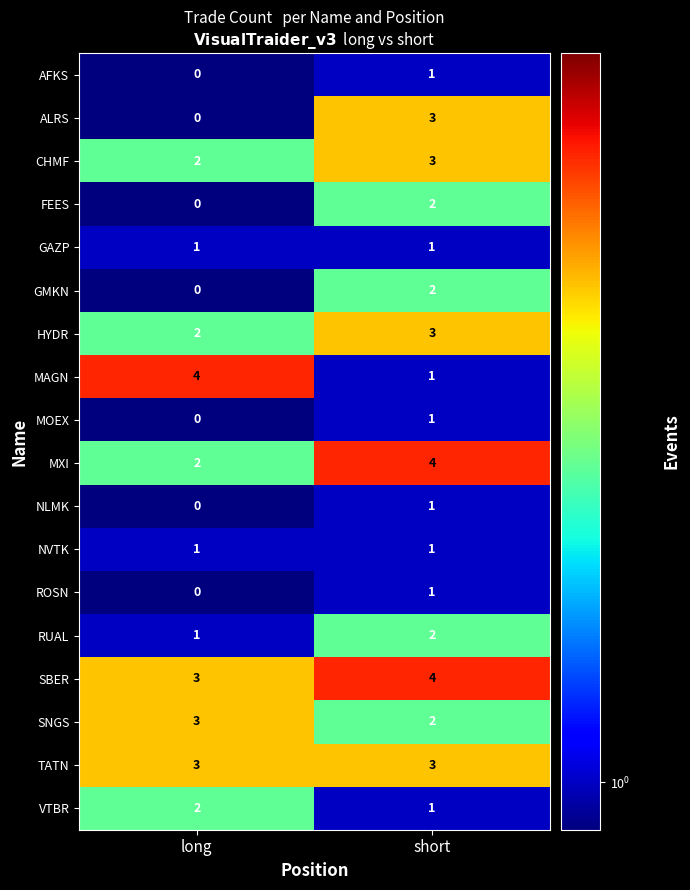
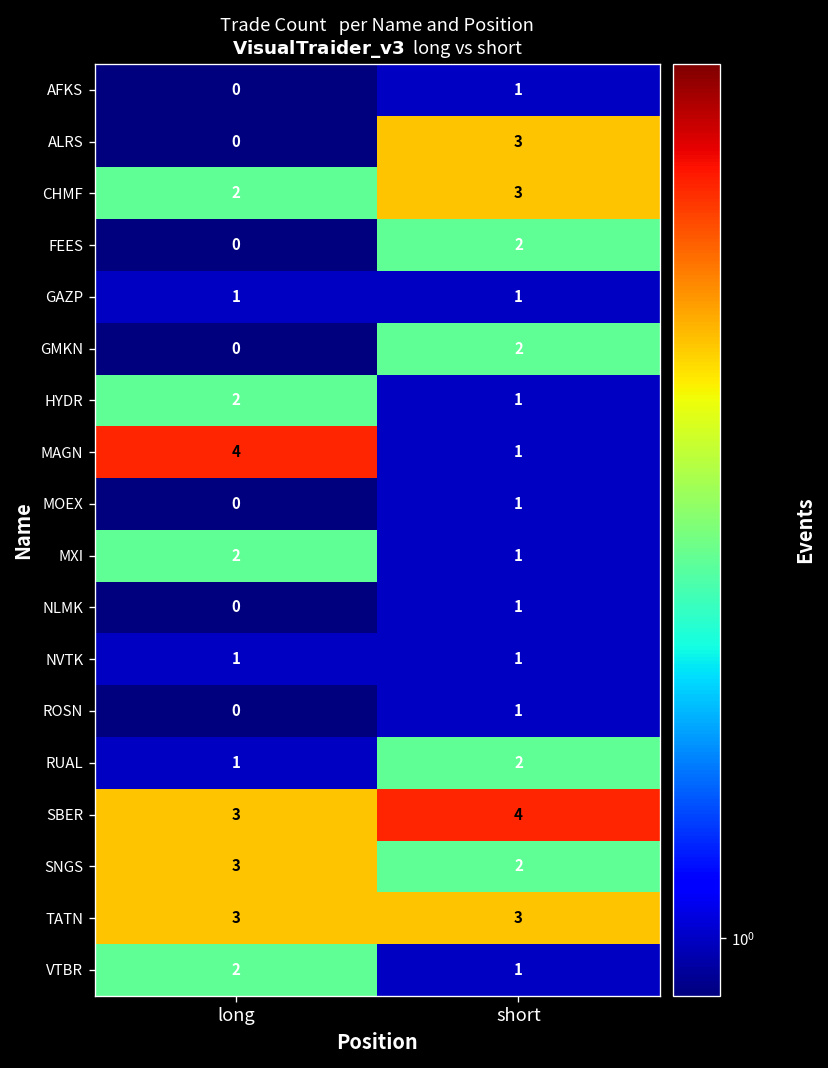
  {
    "AFKS": {
      "long": 0,
      "short": 1
    },
    "ALRS": {
      "long": 0,
      "short": 3
    },
    "CHMF": {
      "long": 2,
      "short": 3
    },
    "FEES": {
      "long": 0,
      "short": 2
    },
    "GAZP": {
      "long": 1,
      "short": 1
    },
    "GMKN": {
      "long": 0,
      "short": 2
    },
    "HYDR": {
      "long": 2,
-     "short": 3
+     "short": 1
    },
    "MAGN": {
      "long": 4,
      "short": 1
    },
    "MOEX": {
      "long": 0,
      "short": 1
    },
    "MXI": {
      "long": 2,
-     "short": 4
+     "short": 1
    },
    "NLMK": {
      "long": 0,
      "short": 1
    },
    "NVTK": {
      "long": 1,
      "short": 1
    },
    "ROSN": {
      "long": 0,
      "short": 1
    },
    "RUAL": {
      "long": 1,
      "short": 2
    },
    "SBER": {
      "long": 3,
      "short": 4
    },
    "SNGS": {
      "long": 3,
      "short": 2
    },
    "TATN": {
      "long": 3,
      "short": 3
    },
    "VTBR": {
      "long": 2,
      "short": 1
    }
  }
